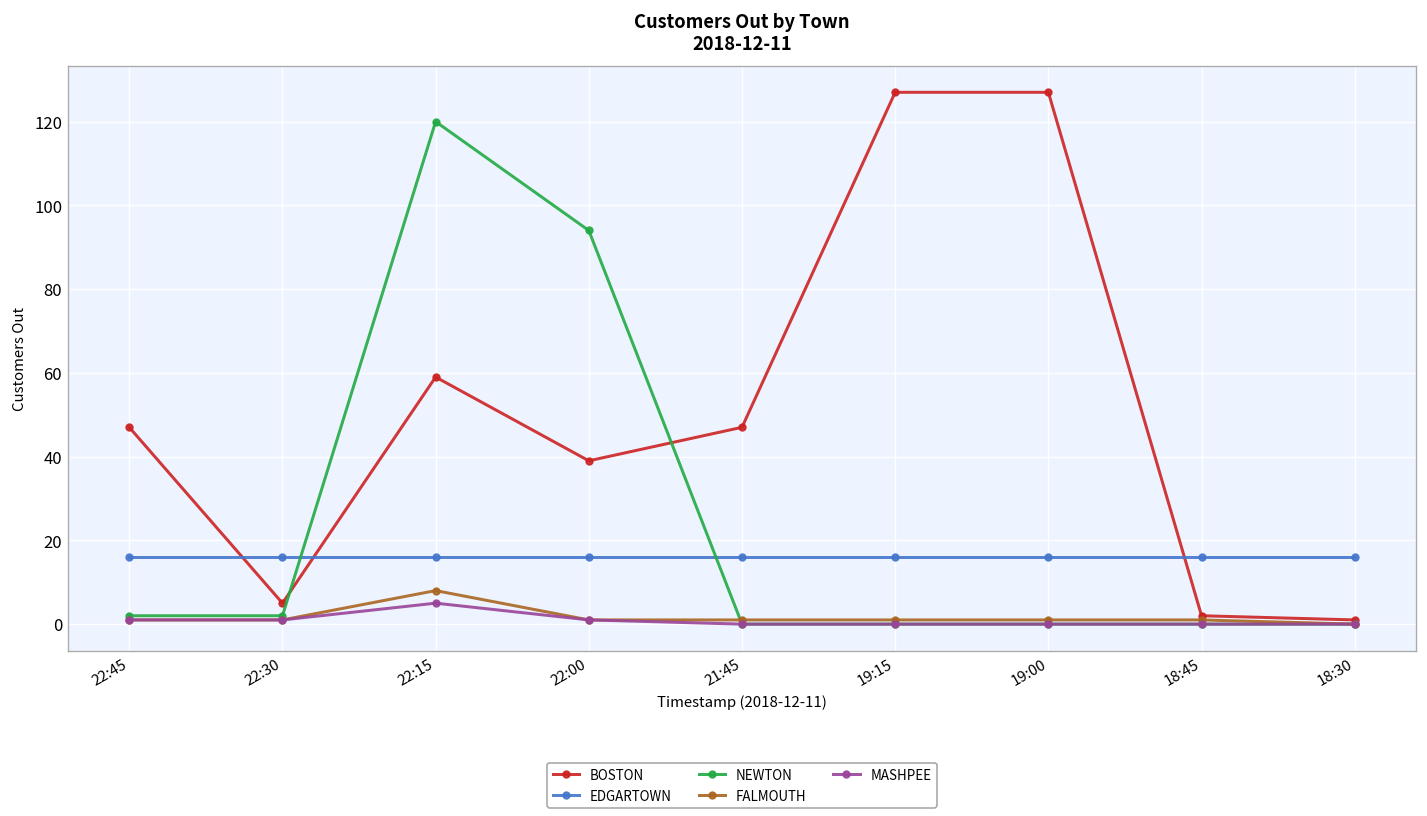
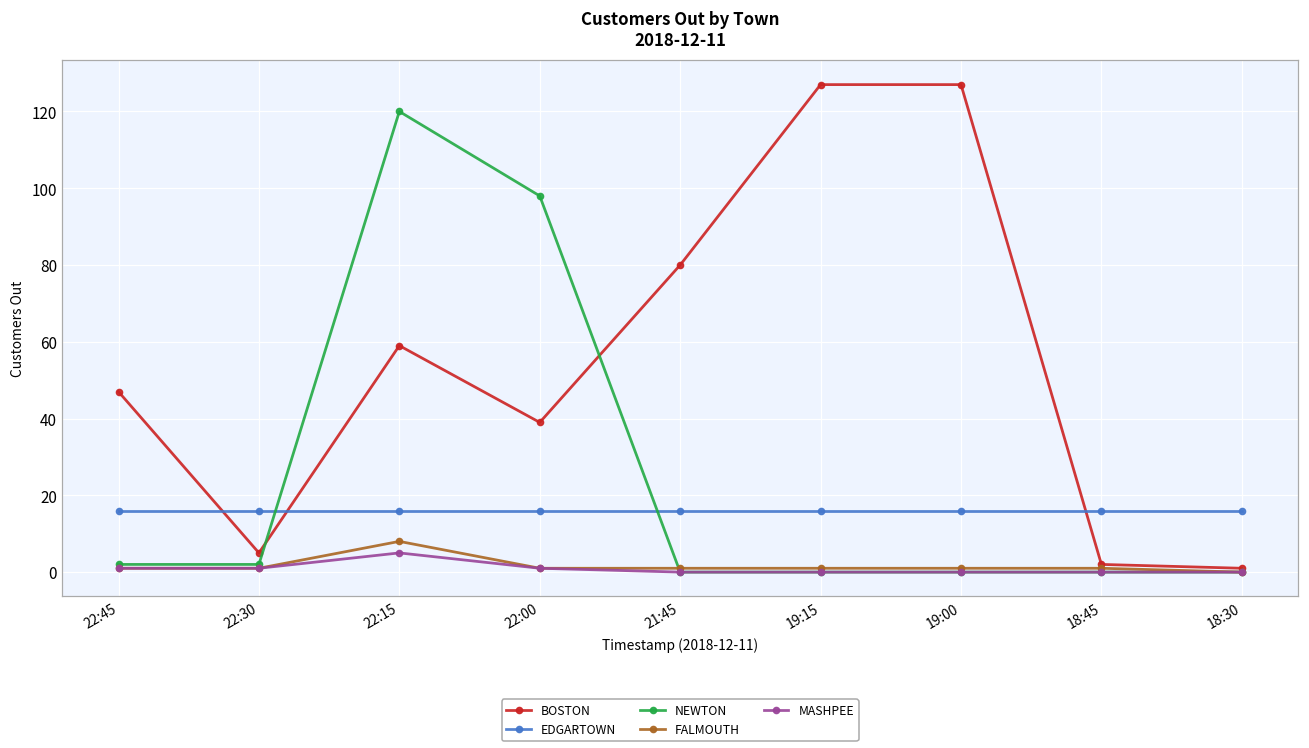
  {
    "BOSTON": {
      "22:45": 47,
      "22:30": 5,
      "22:15": 59,
      "22:00": 39,
-     "21:45": 47,
+     "21:45": 80,
      "19:15": 127,
      "19:00": 127,
      "18:45": 2,
      "18:30": 1
    },
    "EDGARTOWN": {
      "22:45": 16,
      "22:30": 16,
      "22:15": 16,
      "22:00": 16,
      "21:45": 16,
      "19:15": 16,
      "19:00": 16,
      "18:45": 16,
      "18:30": 16
    },
    "NEWTON": {
      "22:45": 2,
      "22:30": 2,
      "22:15": 120,
-     "22:00": 94
+     "22:00": 98
    },
    "FALMOUTH": {
      "22:15": 8,
      "21:45": 1,
      "19:15": 1,
      "19:00": 1,
      "18:45": 1
    },
    "MASHPEE": {
      "22:15": 5
    }
  }
